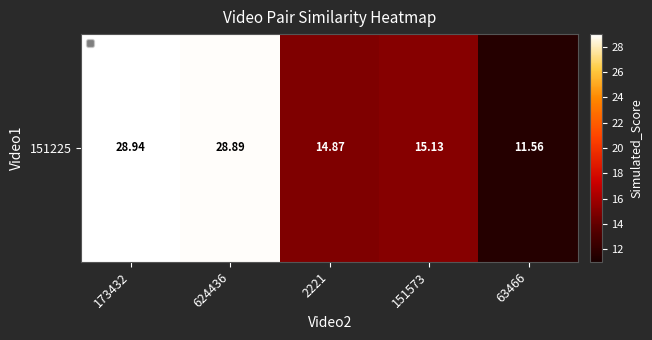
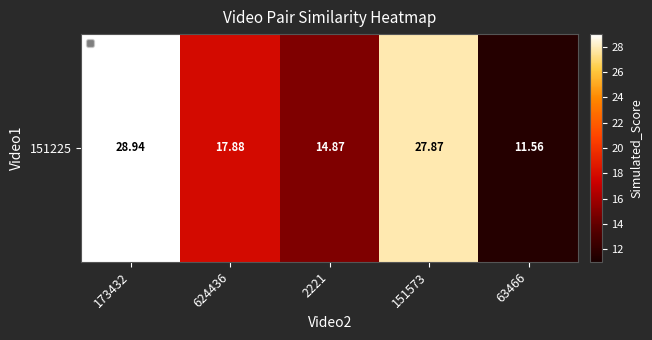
  {
    "151225": {
      "173432": 28.94,
-     "624436": 28.89,
+     "624436": 17.88,
      "2221": 14.87,
-     "151573": 15.13,
+     "151573": 27.87,
      "63466": 11.56
    }
  }
